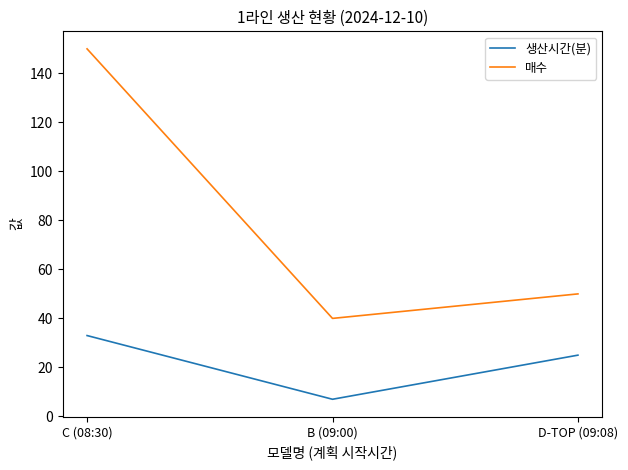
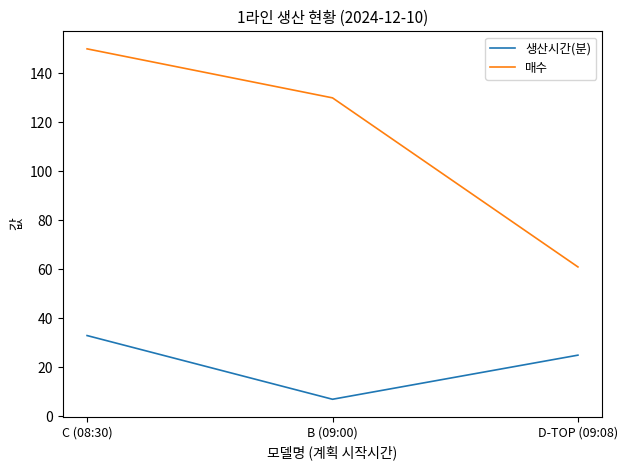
  {
    "생산시간(분)": {
      "C (08:30)": 33,
      "B (09:00)": 7,
      "D-TOP (09:08)": 25
    },
    "매수": {
      "C (08:30)": 150,
-     "B (09:00)": 40,
-     "D-TOP (09:08)": 50
+     "B (09:00)": 130,
+     "D-TOP (09:08)": 61
    }
  }
